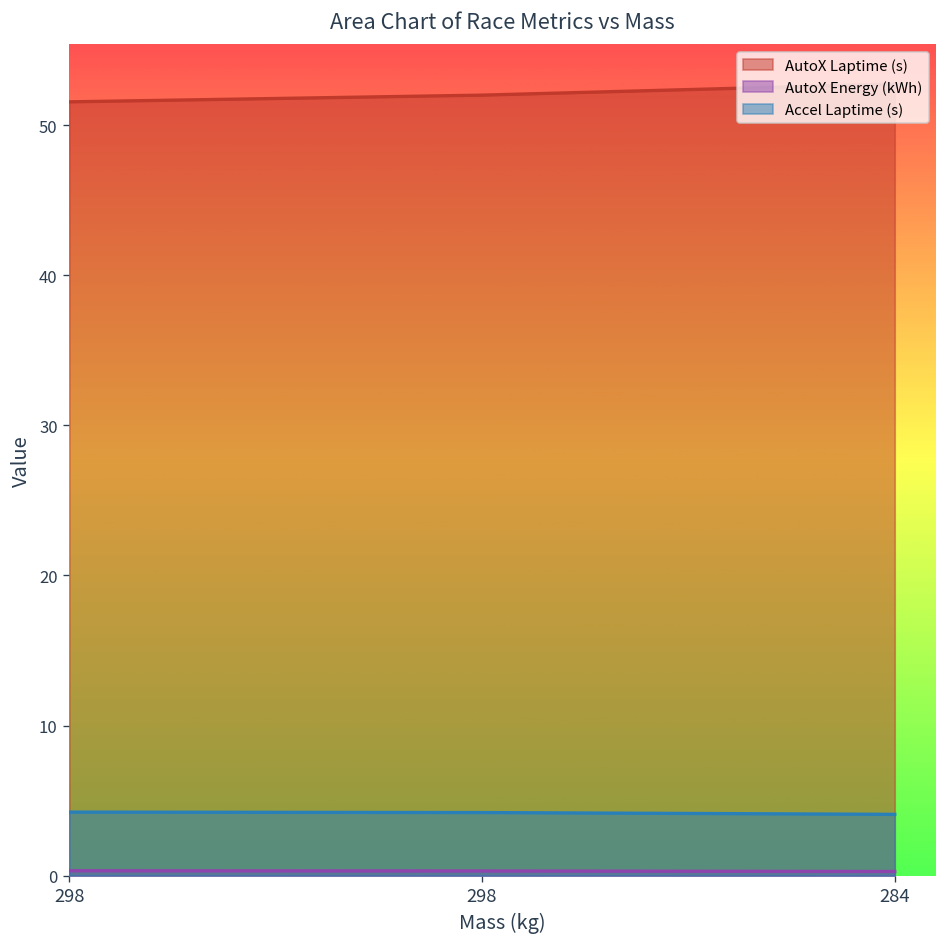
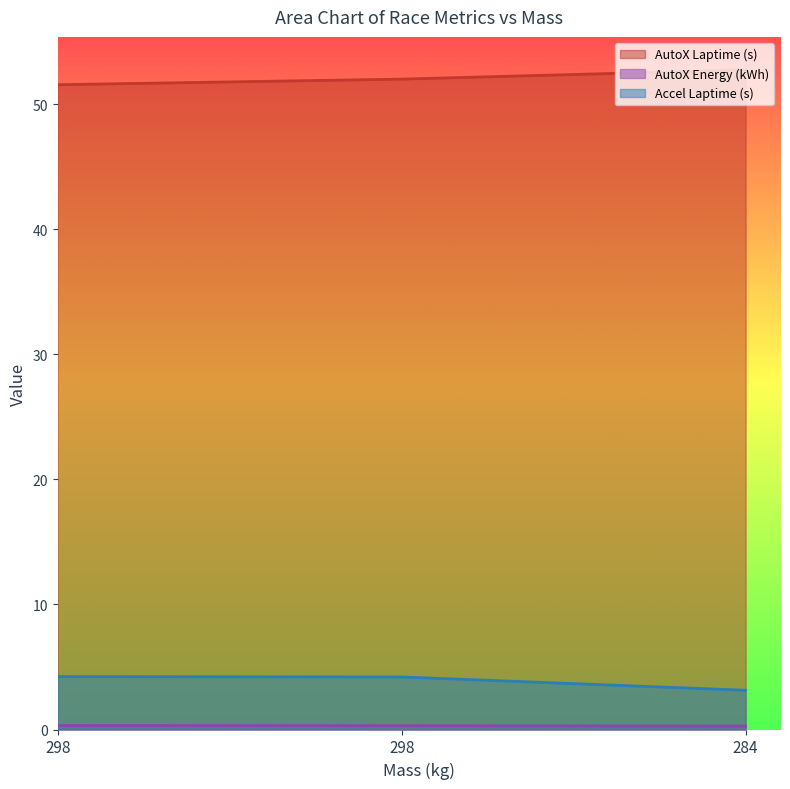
  {
    "AutoX Energy (kWh)": {
      "284": 0.3
    },
    "Accel Laptime (s)": {
-     "284": 4.1
+     "284": 3.1
    }
  }
